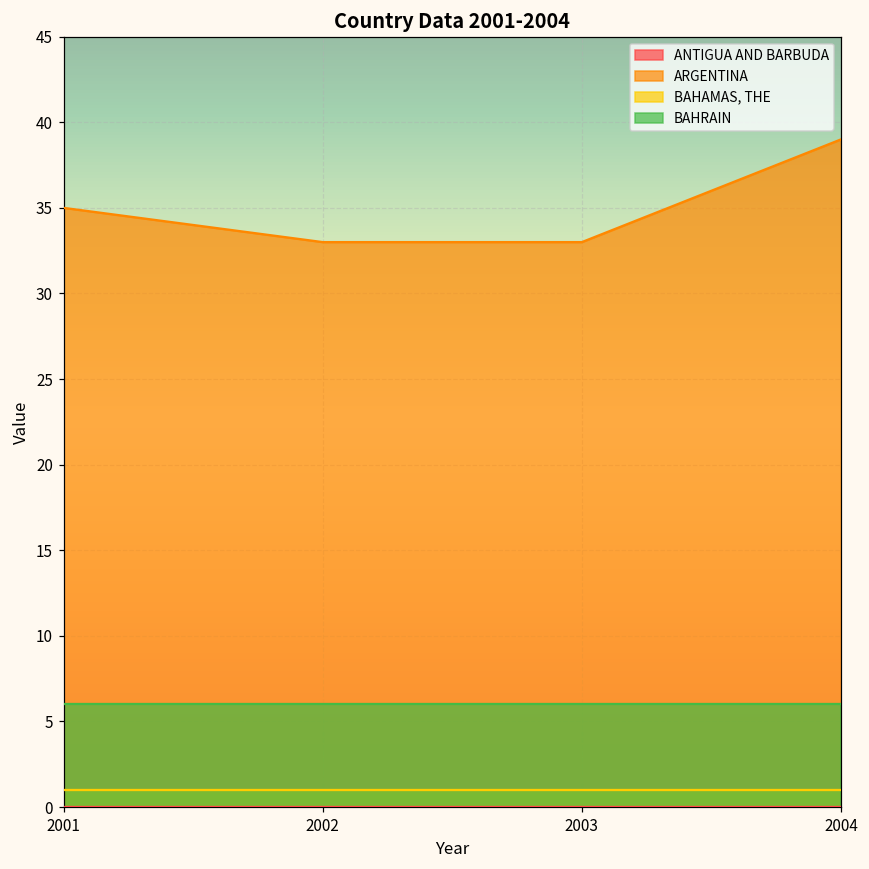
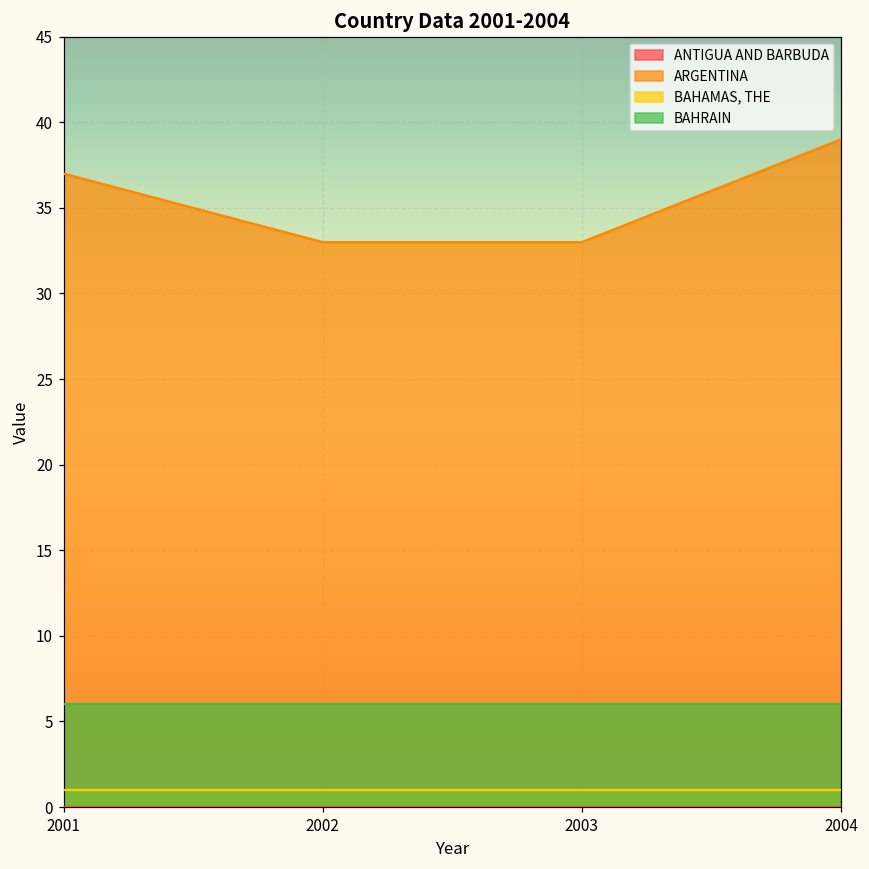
  {
    "ANTIGUA AND BARBUDA": {
      "2001": 0,
      "2002": 0,
      "2003": 0,
      "2004": 0
    },
    "ARGENTINA": {
-     "2001": 35,
+     "2001": 37,
      "2002": 33,
      "2003": 33,
      "2004": 39
    },
    "BAHAMAS, THE": {
      "2001": 1,
      "2002": 1,
      "2003": 1,
      "2004": 1
    },
    "BAHRAIN": {
      "2001": 6,
      "2002": 6,
      "2003": 6,
      "2004": 6
    }
  }
